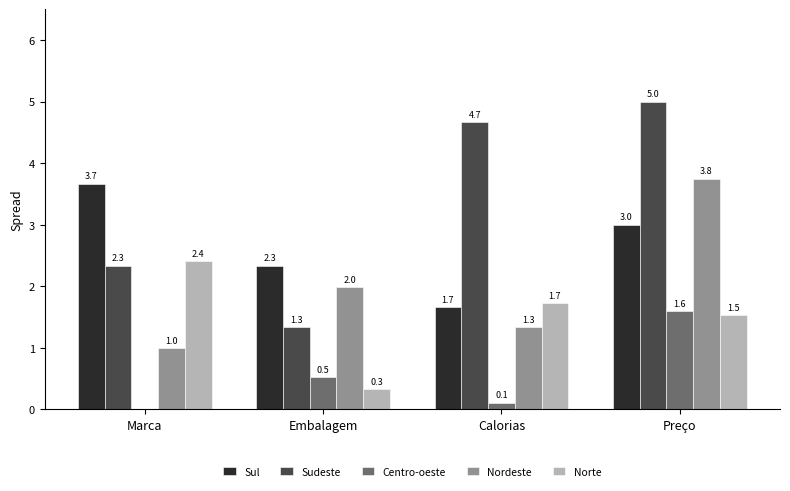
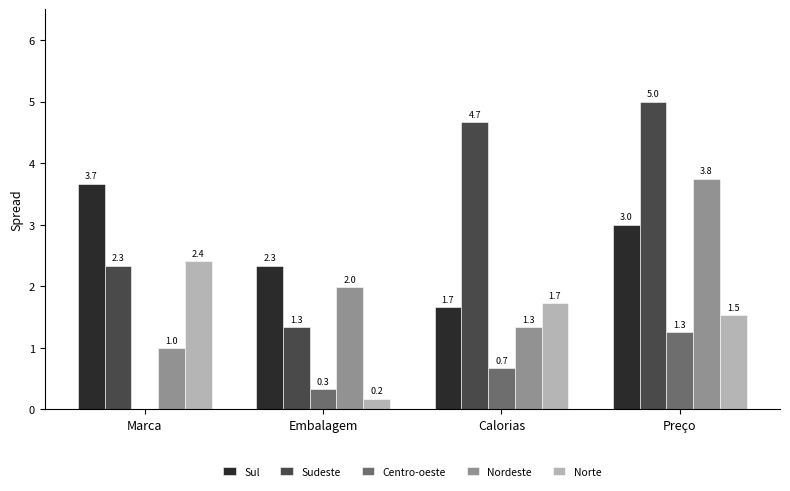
  {
    "Centro-oeste": {
-     "Embalagem": 0.5,
-     "Calorias": 0.1,
-     "Preço": 1.6
+     "Embalagem": 0.3,
+     "Calorias": 0.7,
+     "Preço": 1.3
    },
    "Nordeste": {
      "Marca": 1.0,
      "Embalagem": 2.0,
      "Calorias": 1.3,
      "Preço": 3.8
    },
    "Norte": {
      "Marca": 2.4,
-     "Embalagem": 0.3,
+     "Embalagem": 0.2,
      "Calorias": 1.7,
      "Preço": 1.5
    }
  }
